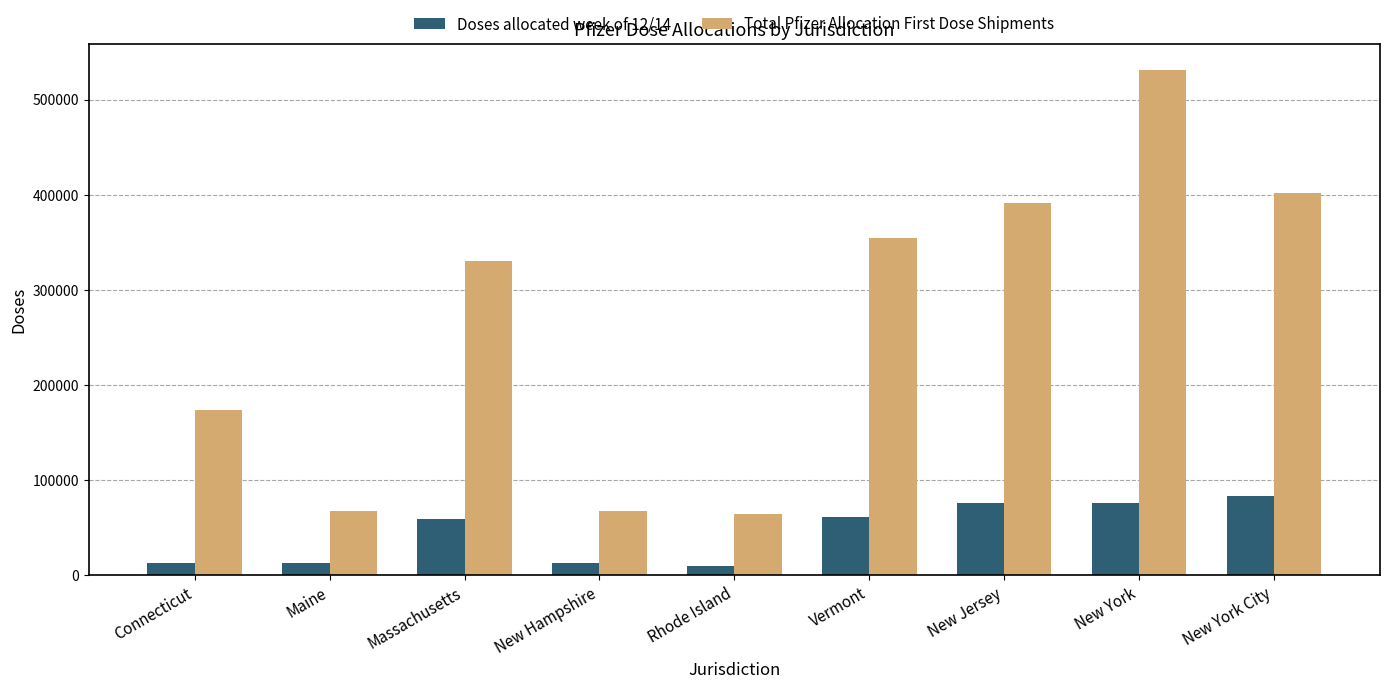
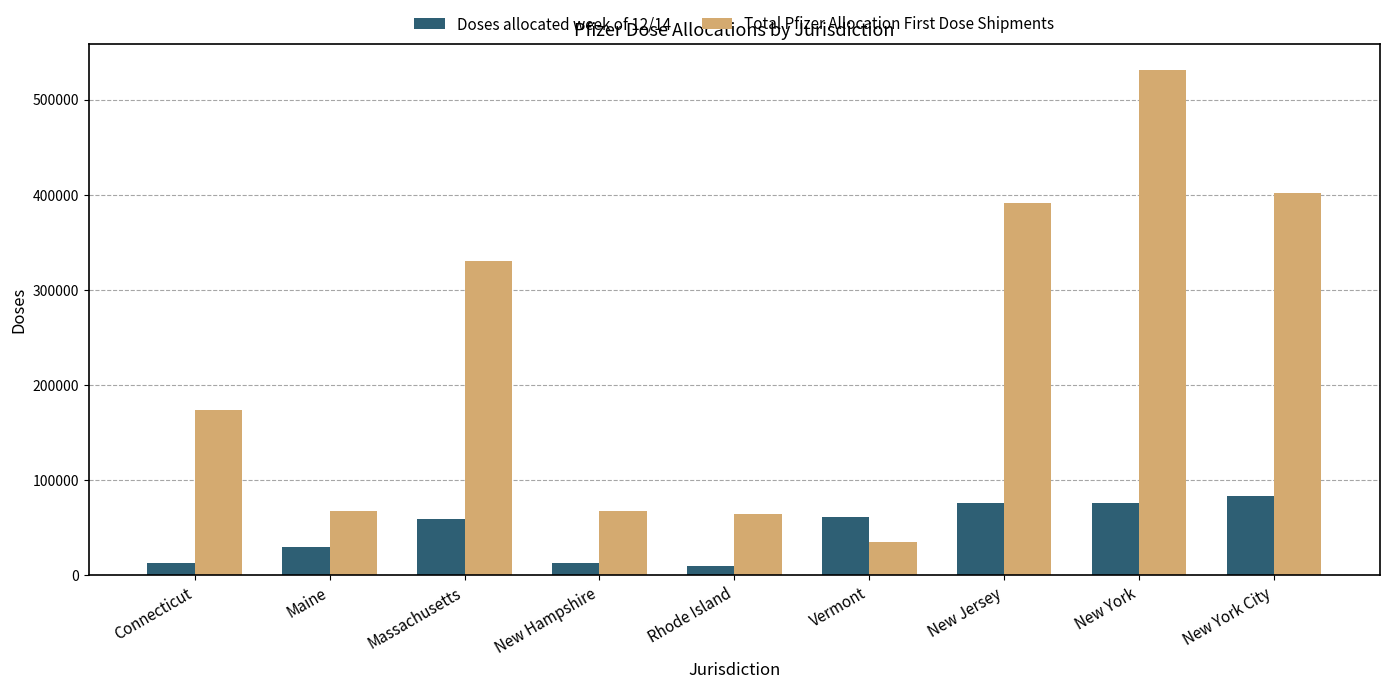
  {
    "Doses allocated week of 12/14": {
      "Connecticut": 10000,
-     "Maine": 10000,
+     "Maine": 30000,
      "Massachusetts": 60000,
      "New Hampshire": 10000,
      "Rhode Island": 10000,
      "Vermont": 60000,
      "New Jersey": 80000,
      "New York": 80000,
      "New York City": 80000
    },
    "Total Pfizer Allocation First Dose Shipments": {
      "Connecticut": 170000,
      "Maine": 70000,
      "Massachusetts": 330000,
      "New Hampshire": 70000,
      "Rhode Island": 60000,
-     "Vermont": 350000,
+     "Vermont": 40000,
      "New Jersey": 390000,
      "New York": 530000,
      "New York City": 400000
    }
  }
